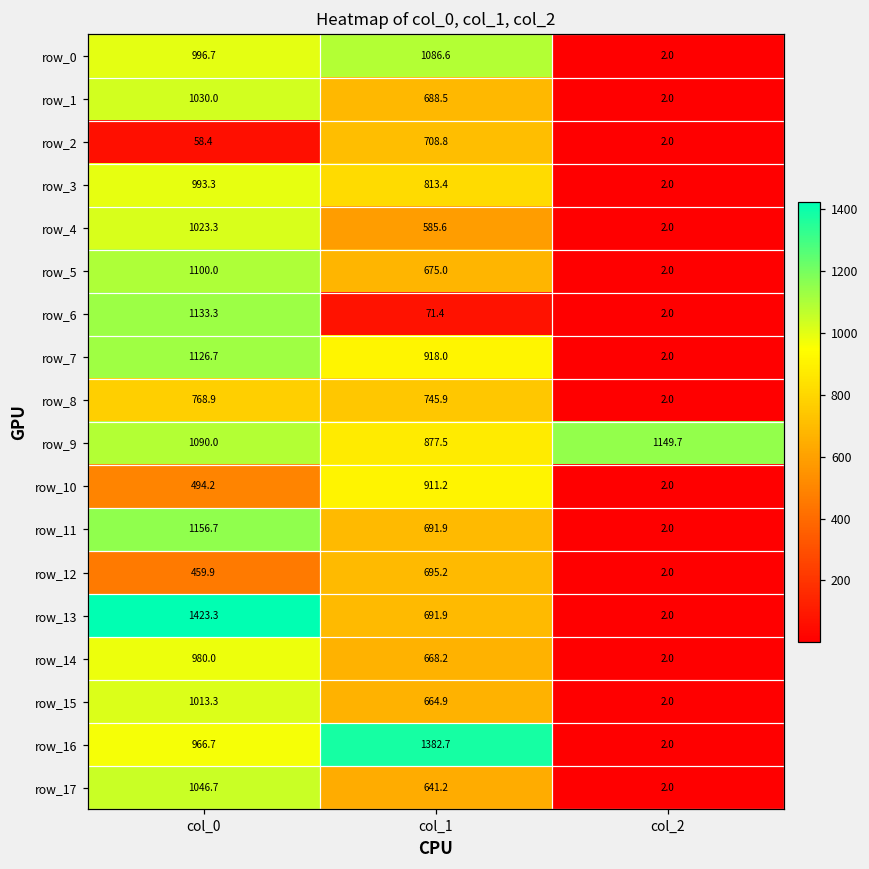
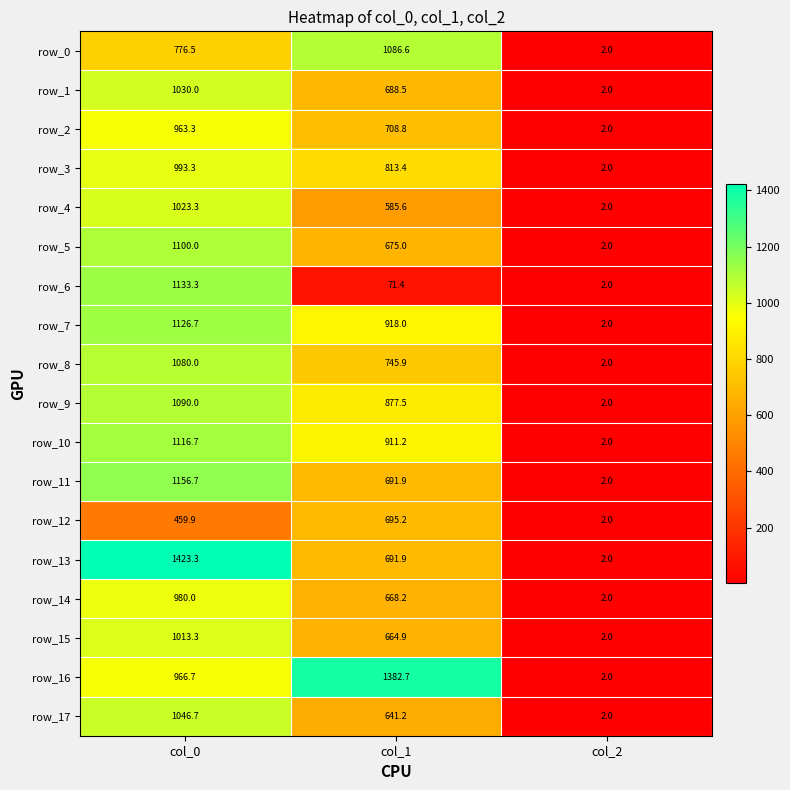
  {
    "row_0": {
-     "col_0": 996.7,
+     "col_0": 776.5,
      "col_1": 1086.6,
      "col_2": 2.0
    },
    "row_1": {
      "col_0": 1030.0,
      "col_1": 688.5,
      "col_2": 2.0
    },
    "row_2": {
-     "col_0": 58.4,
+     "col_0": 963.3,
      "col_1": 708.8,
      "col_2": 2.0
    },
    "row_3": {
      "col_0": 993.3,
      "col_1": 813.4,
      "col_2": 2.0
    },
    "row_4": {
      "col_0": 1023.3,
      "col_1": 585.6,
      "col_2": 2.0
    },
    "row_5": {
      "col_0": 1100.0,
      "col_1": 675.0,
      "col_2": 2.0
    },
    "row_6": {
      "col_0": 1133.3,
      "col_1": 71.4,
      "col_2": 2.0
    },
    "row_7": {
      "col_0": 1126.7,
      "col_1": 918.0,
      "col_2": 2.0
    },
    "row_8": {
-     "col_0": 768.9,
+     "col_0": 1080.0,
      "col_1": 745.9,
      "col_2": 2.0
    },
    "row_9": {
      "col_0": 1090.0,
      "col_1": 877.5,
-     "col_2": 1149.7
+     "col_2": 2.0
    },
    "row_10": {
-     "col_0": 494.2,
+     "col_0": 1116.7,
      "col_1": 911.2,
      "col_2": 2.0
    },
    "row_11": {
      "col_0": 1156.7,
      "col_1": 691.9,
      "col_2": 2.0
    },
    "row_12": {
      "col_0": 459.9,
      "col_1": 695.2,
      "col_2": 2.0
    },
    "row_13": {
      "col_0": 1423.3,
      "col_1": 691.9,
      "col_2": 2.0
    },
    "row_14": {
      "col_0": 980.0,
      "col_1": 668.2,
      "col_2": 2.0
    },
    "row_15": {
      "col_0": 1013.3,
      "col_1": 664.9,
      "col_2": 2.0
    },
    "row_16": {
      "col_0": 966.7,
      "col_1": 1382.7,
      "col_2": 2.0
    },
    "row_17": {
      "col_0": 1046.7,
      "col_1": 641.2,
      "col_2": 2.0
    }
  }
